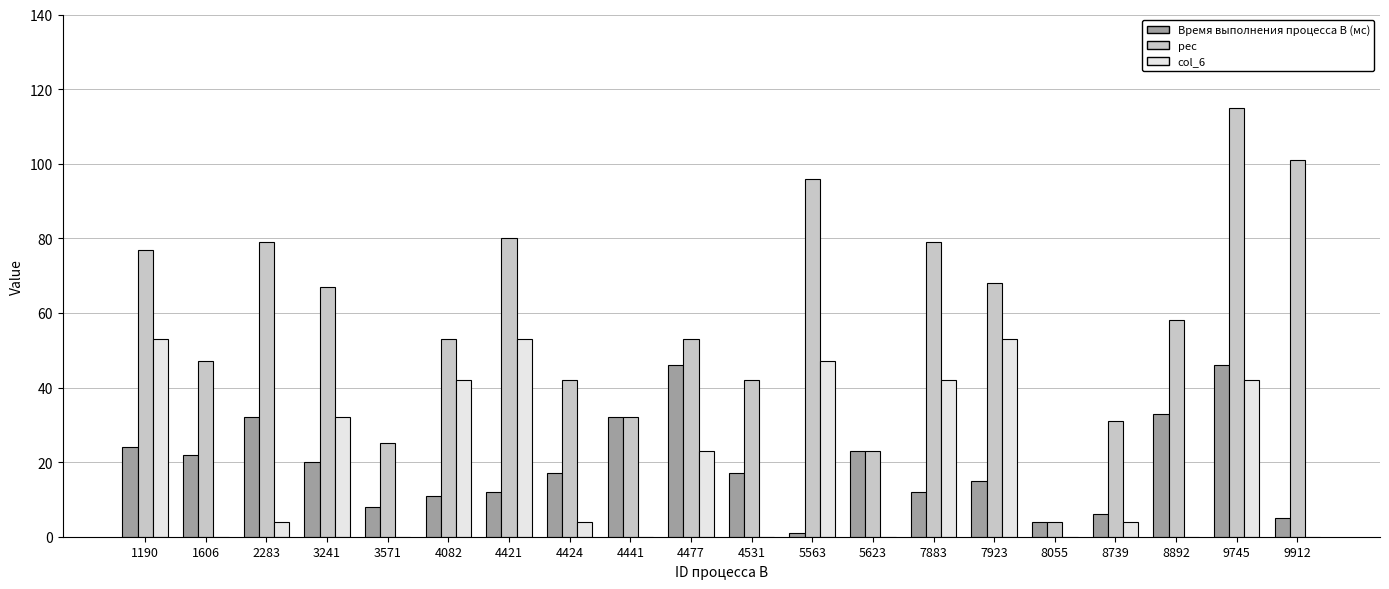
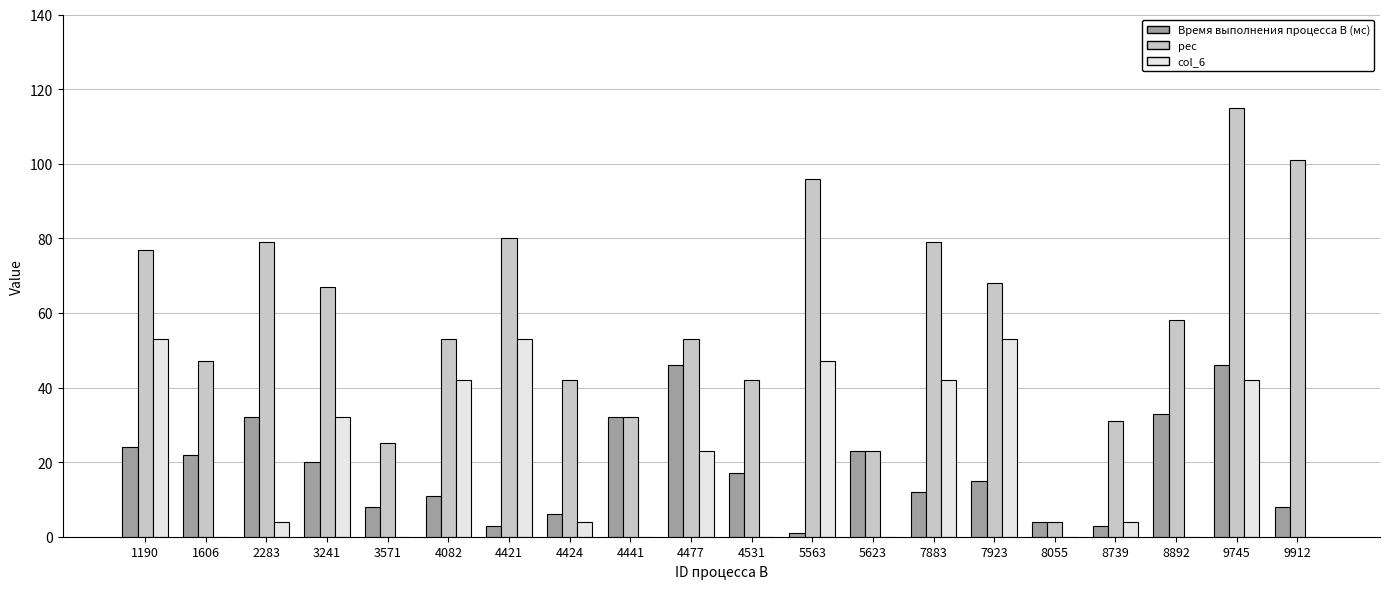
  {
    "Время выполнения процесса B (мс)": {
      "1190": 24,
      "1606": 22,
      "2283": 32,
      "3241": 20,
      "3571": 8,
      "4082": 11,
-     "4421": 12,
-     "4424": 17,
+     "4421": 3,
+     "4424": 6,
      "4441": 32,
      "4477": 46,
      "4531": 17,
      "5563": 1,
      "5623": 23,
      "7883": 12,
      "7923": 15,
      "8055": 4,
-     "8739": 6,
+     "8739": 3,
      "8892": 33,
      "9745": 46,
-     "9912": 5
+     "9912": 8
    }
  }
